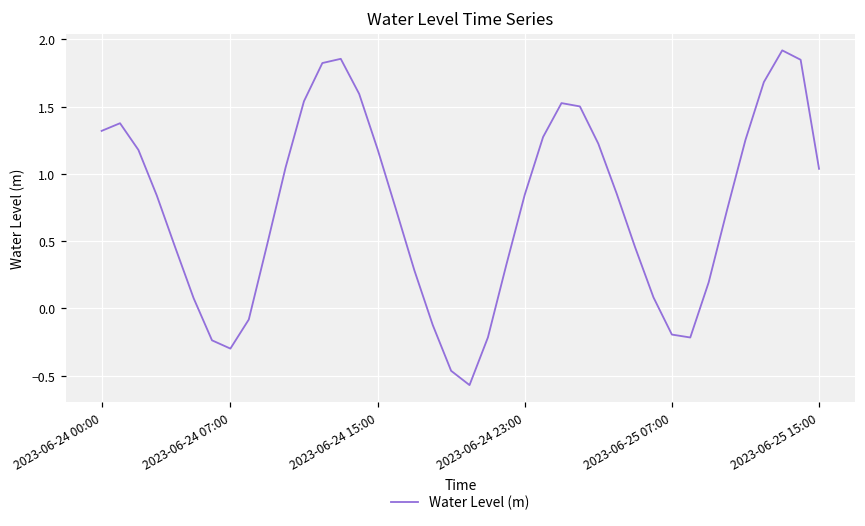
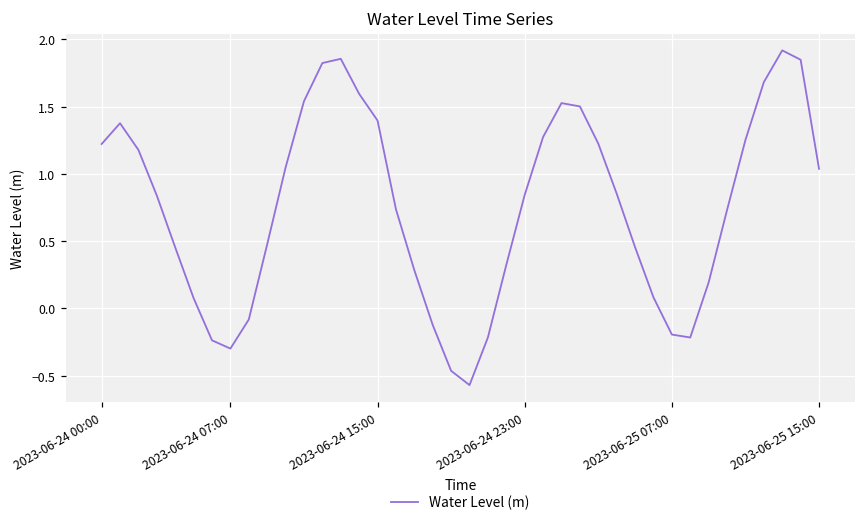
  {
-   "2023-06-24 00:00": 1.32,
+   "2023-06-24 00:00": 1.22,
    "2023-06-24 07:00": -0.30,
-   "2023-06-24 15:00": 1.18,
+   "2023-06-24 15:00": 1.40,
    "2023-06-24 23:00": 0.84,
    "2023-06-25 07:00": -0.19,
    "2023-06-25 15:00": 1.04
  }
